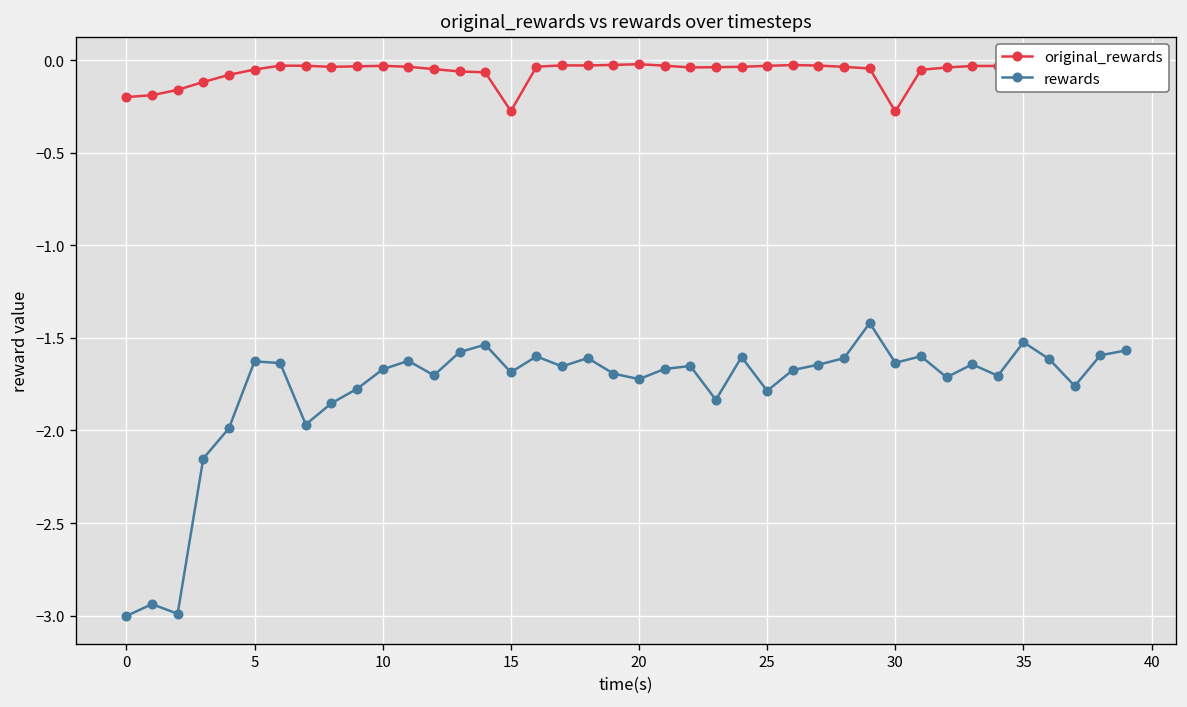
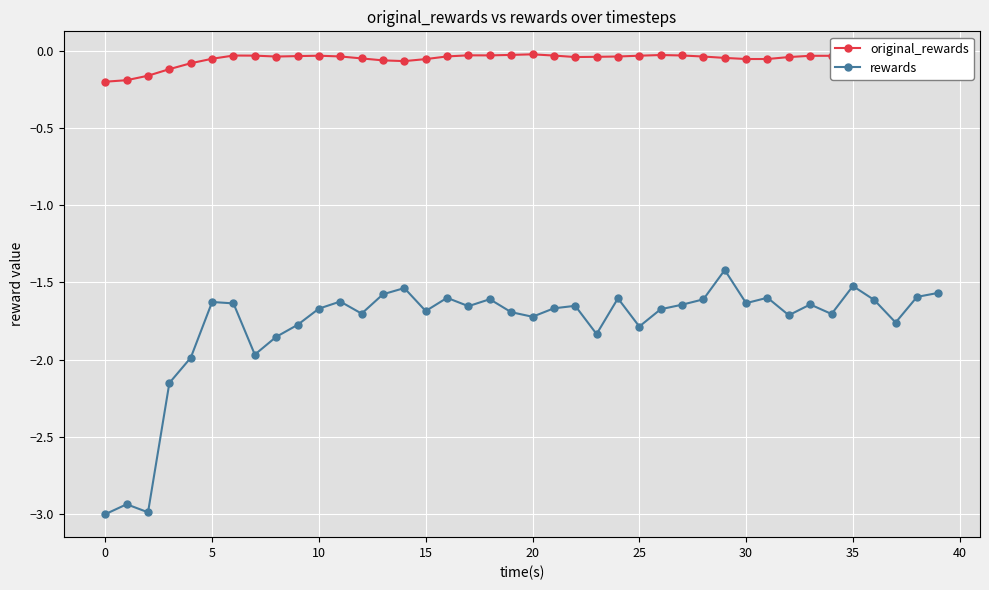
  {
    "original_rewards": {
      "0": -0.20,
      "5": -0.05,
      "10": -0.03,
-     "15": -0.27,
+     "15": -0.05,
      "20": -0.02,
      "25": -0.03,
-     "30": -0.28
+     "30": -0.05
    },
    "rewards": {
      "0": -3.00,
      "5": -1.63,
      "10": -1.67,
      "15": -1.69,
      "20": -1.72,
      "25": -1.79,
      "30": -1.63,
      "35": -1.52
    }
  }
